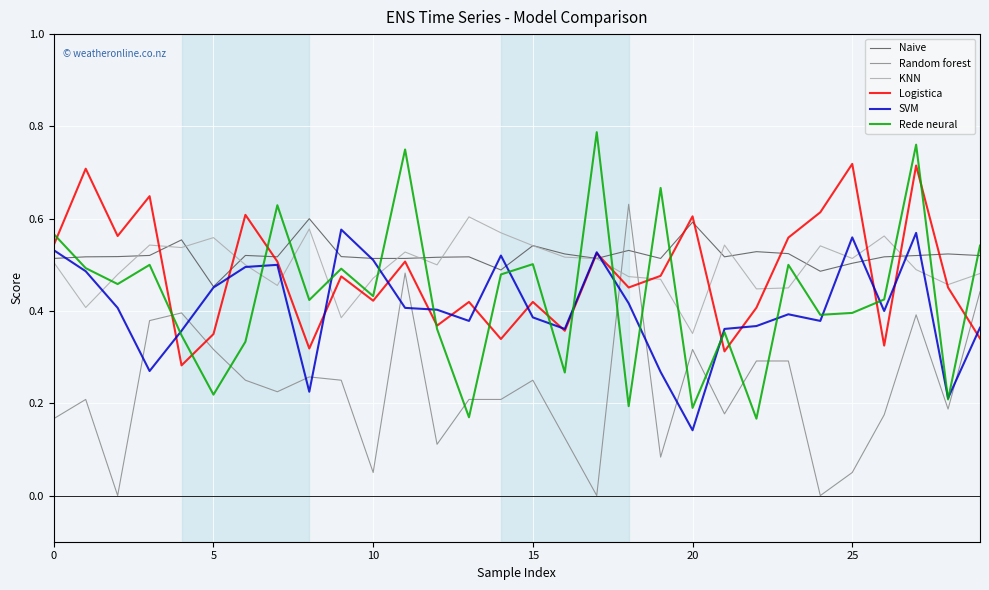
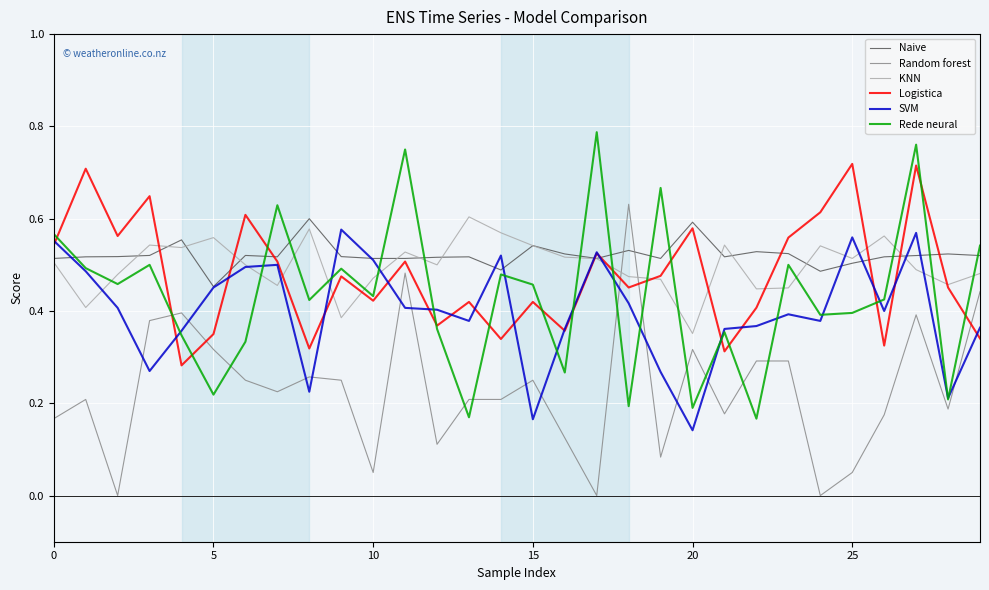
  {
    "Naive": {
      "0": 0.51,
      "20": 0.59,
      "25": 0.50
    },
    "Logistica": {
      "0": 0.54,
      "5": 0.35,
      "10": 0.42,
      "15": 0.42,
-     "20": 0.61,
+     "20": 0.58,
      "25": 0.72
    },
    "SVM": {
-     "0": 0.53,
-     "15": 0.39,
+     "0": 0.55,
+     "15": 0.17,
      "20": 0.14,
      "25": 0.56
    },
    "Rede neural": {
      "0": 0.57,
      "5": 0.22,
      "10": 0.43,
-     "15": 0.50,
+     "15": 0.46,
      "20": 0.19,
      "25": 0.40
    }
  }
